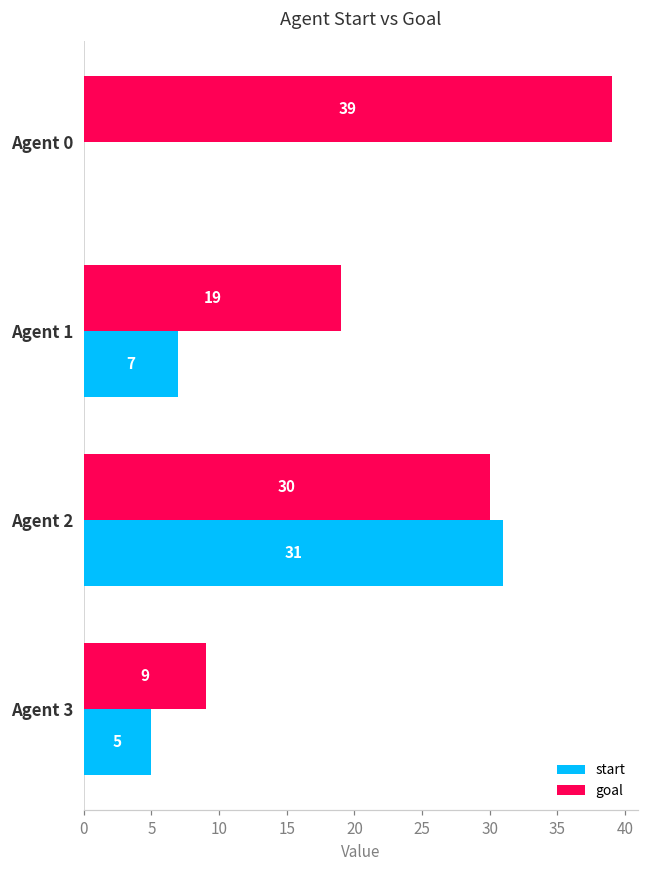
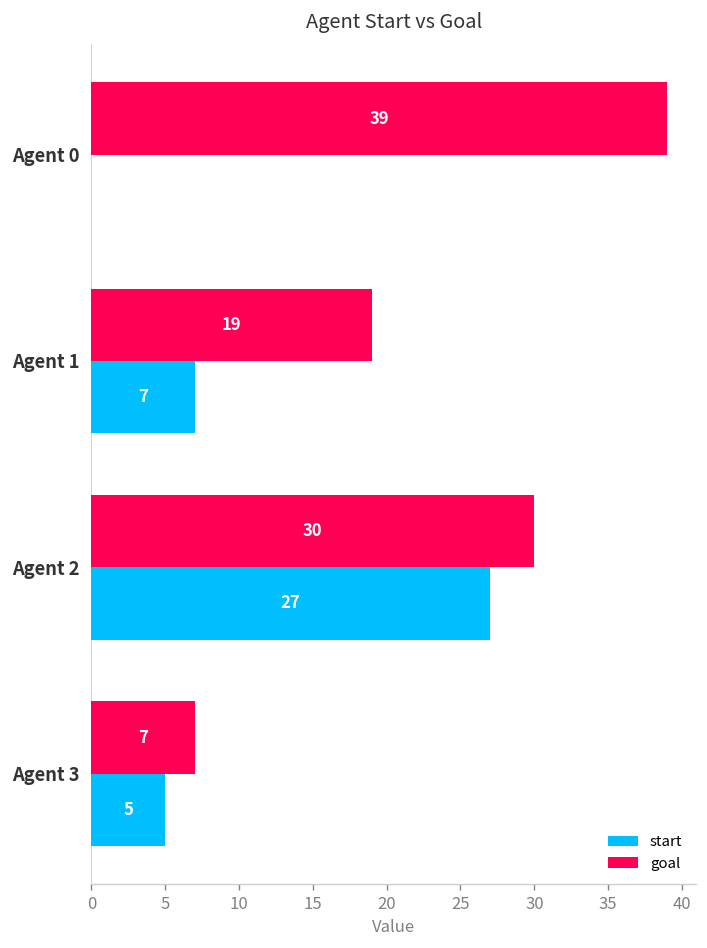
  {
    "start": {
      "Agent 1": 7,
-     "Agent 2": 31,
+     "Agent 2": 27,
      "Agent 3": 5
    },
    "goal": {
      "Agent 0": 39,
      "Agent 1": 19,
      "Agent 2": 30,
-     "Agent 3": 9
+     "Agent 3": 7
    }
  }
